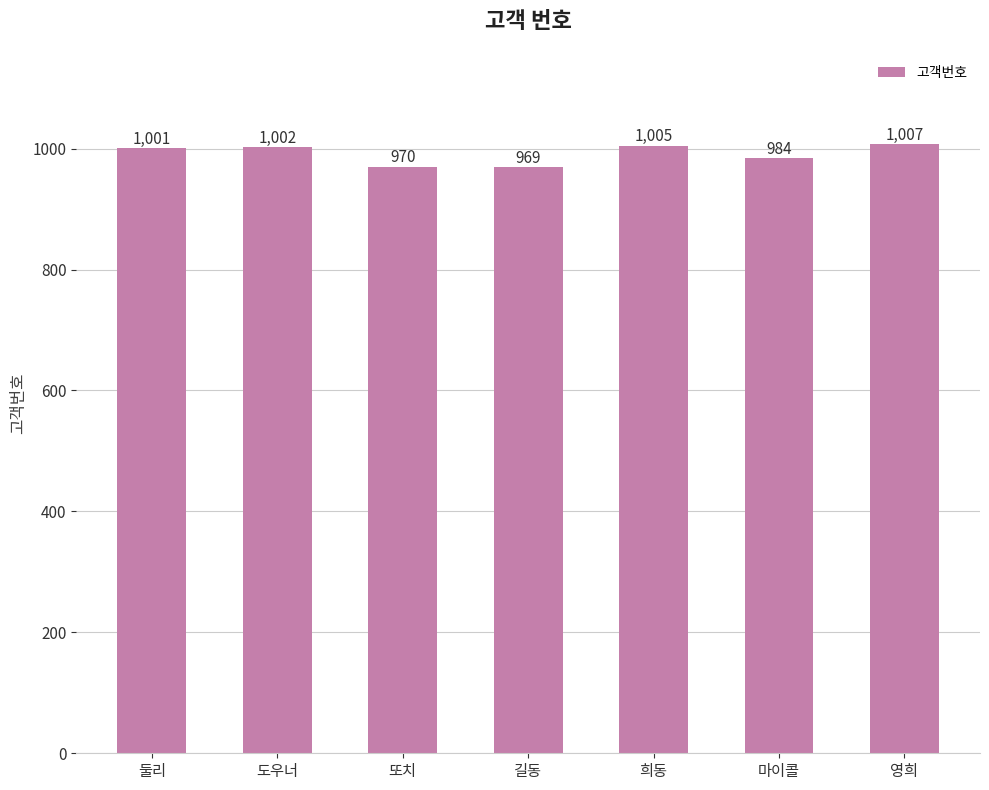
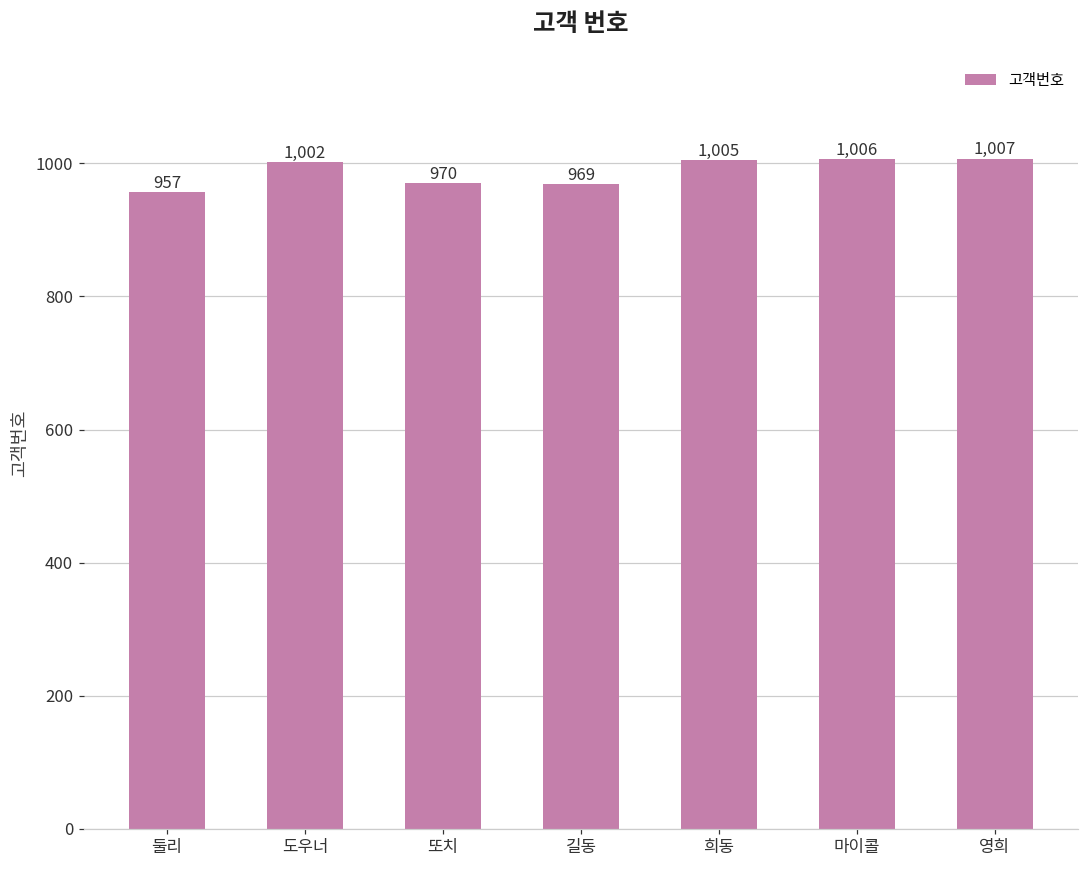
  {
-   "둘리": "1,001",
+   "둘리": "957",
    "도우너": "1,002",
    "또치": "970",
    "길동": "969",
    "희동": "1,005",
-   "마이콜": "984",
+   "마이콜": "1,006",
    "영희": "1,007"
  }
